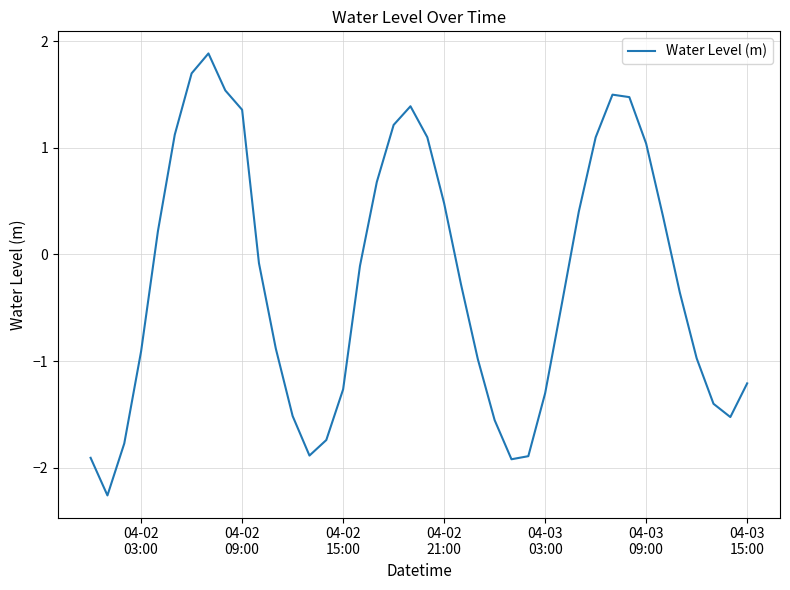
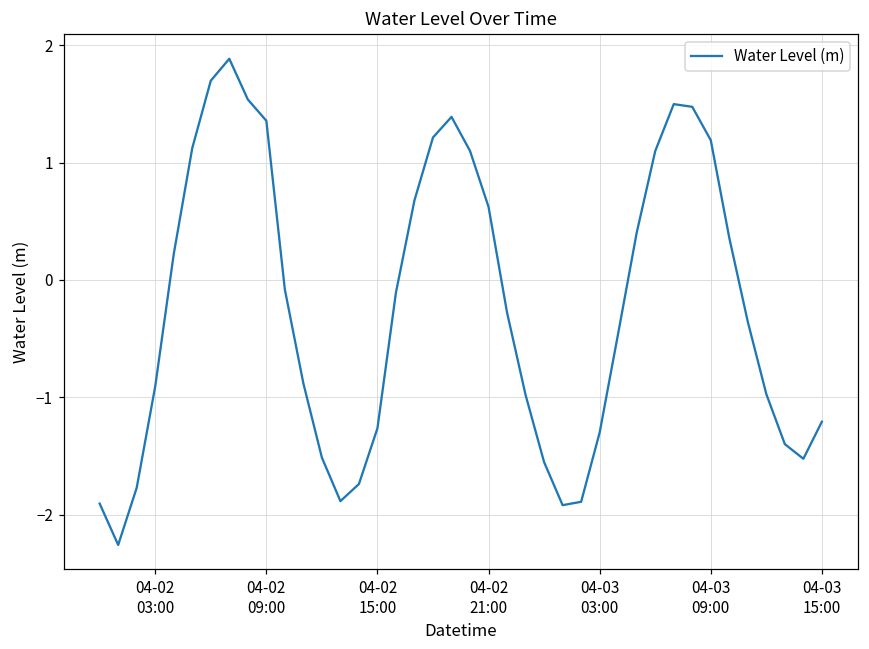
  {
    "04-02 03:00": -0.91,
    "04-02 09:00": 1.36,
    "04-02 15:00": -1.26,
-   "04-02 21:00": 0.48,
+   "04-02 21:00": 0.62,
    "04-03 03:00": -1.30,
-   "04-03 09:00": 1.04,
+   "04-03 09:00": 1.19,
    "04-03 15:00": -1.21
  }
